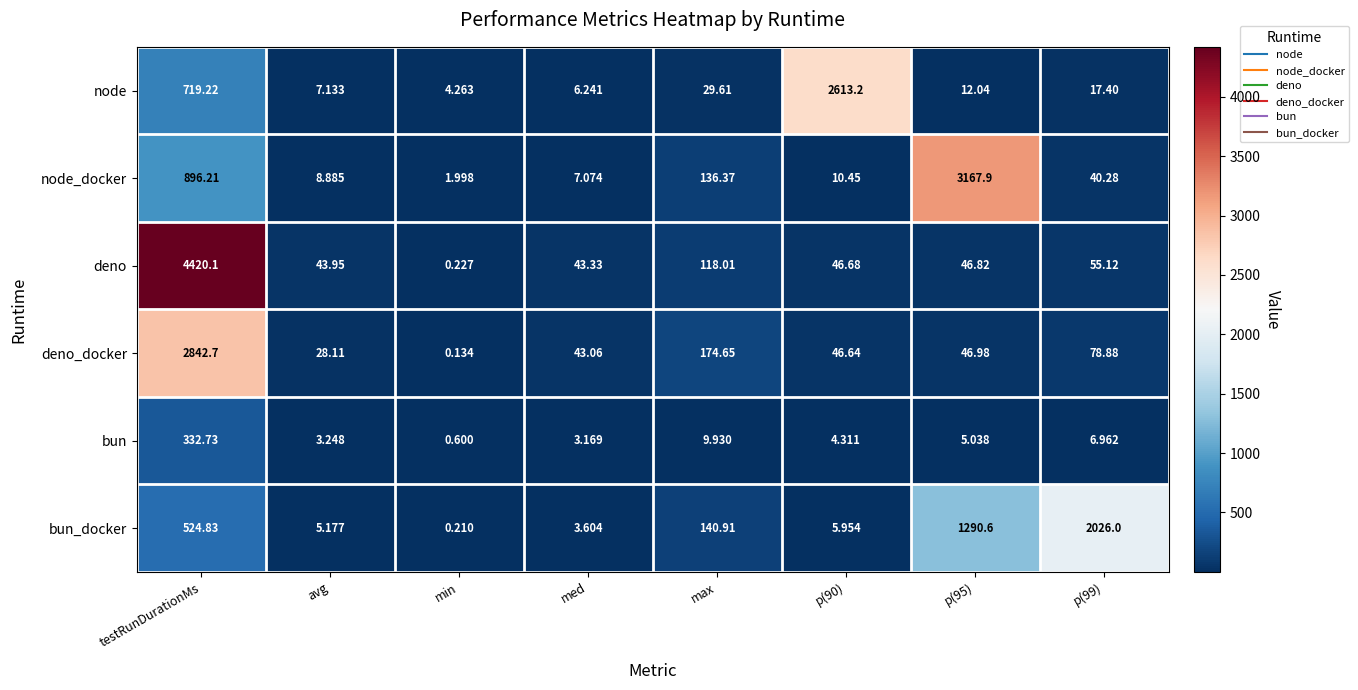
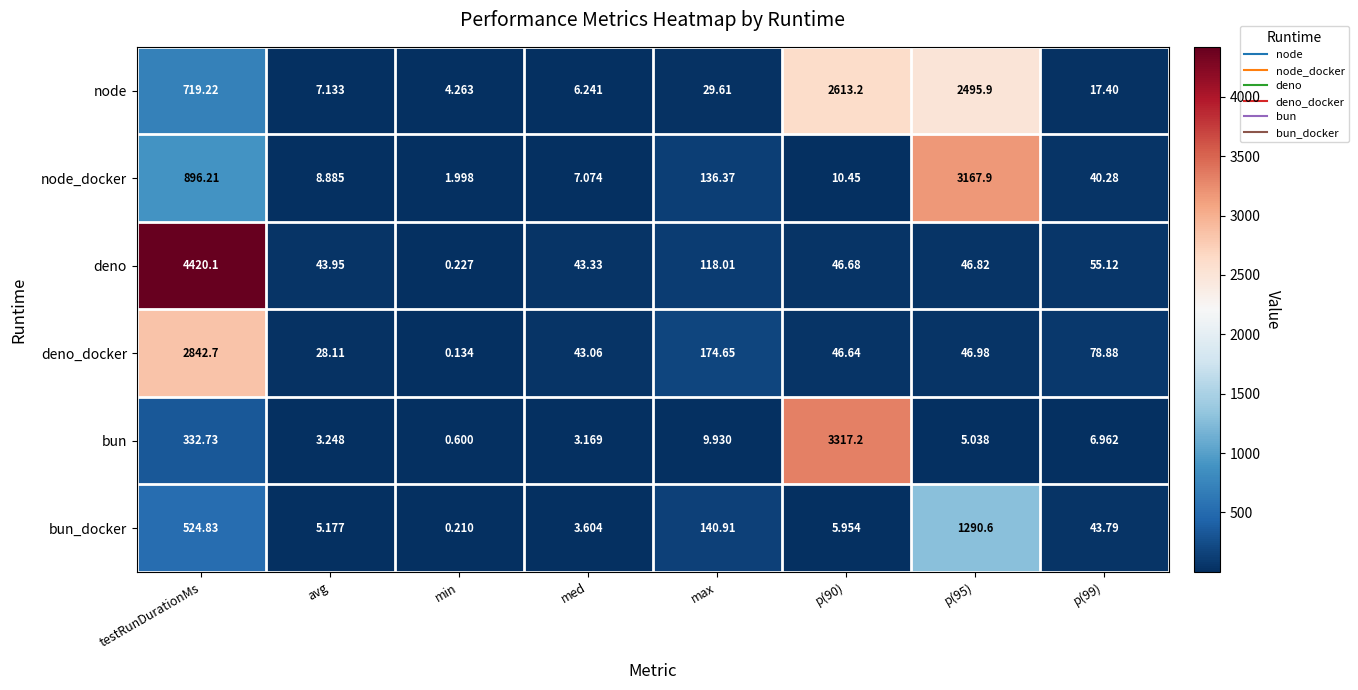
  {
    "node": {
      "testRunDurationMs": 719.22,
      "avg": 7.133,
      "min": 4.263,
      "med": 6.241,
      "max": 29.61,
      "p(90)": 2613.2,
-     "p(95)": 12.04,
+     "p(95)": 2495.9,
      "p(99)": 17.40
    },
    "node_docker": {
      "testRunDurationMs": 896.21,
      "avg": 8.885,
      "min": 1.998,
      "med": 7.074,
      "max": 136.37,
      "p(90)": 10.45,
      "p(95)": 3167.9,
      "p(99)": 40.28
    },
    "deno": {
      "testRunDurationMs": 4420.1,
      "avg": 43.95,
      "min": 0.227,
      "med": 43.33,
      "max": 118.01,
      "p(90)": 46.68,
      "p(95)": 46.82,
      "p(99)": 55.12
    },
    "deno_docker": {
      "testRunDurationMs": 2842.7,
      "avg": 28.11,
      "min": 0.134,
      "med": 43.06,
      "max": 174.65,
      "p(90)": 46.64,
      "p(95)": 46.98,
      "p(99)": 78.88
    },
    "bun": {
      "testRunDurationMs": 332.73,
      "avg": 3.248,
      "min": 0.600,
      "med": 3.169,
      "max": 9.930,
-     "p(90)": 4.311,
+     "p(90)": 3317.2,
      "p(95)": 5.038,
      "p(99)": 6.962
    },
    "bun_docker": {
      "testRunDurationMs": 524.83,
      "avg": 5.177,
      "min": 0.210,
      "med": 3.604,
      "max": 140.91,
      "p(90)": 5.954,
      "p(95)": 1290.6,
-     "p(99)": 2026.0
+     "p(99)": 43.79
    }
  }
